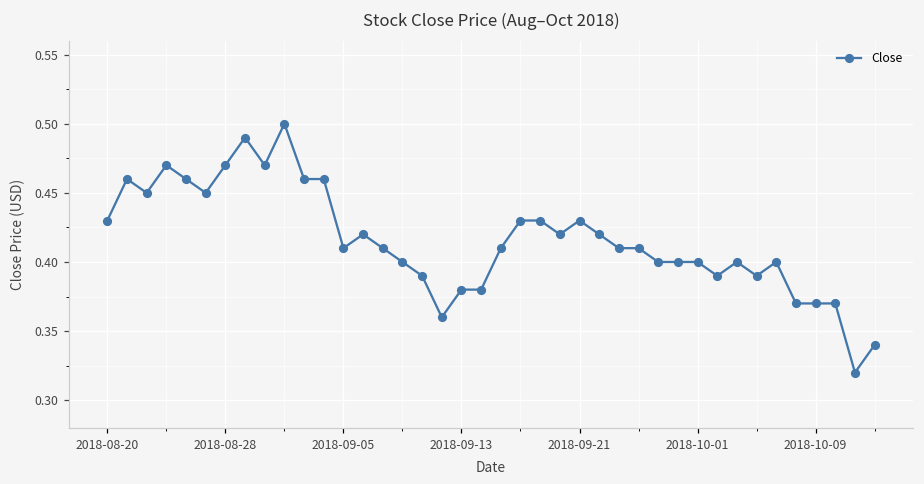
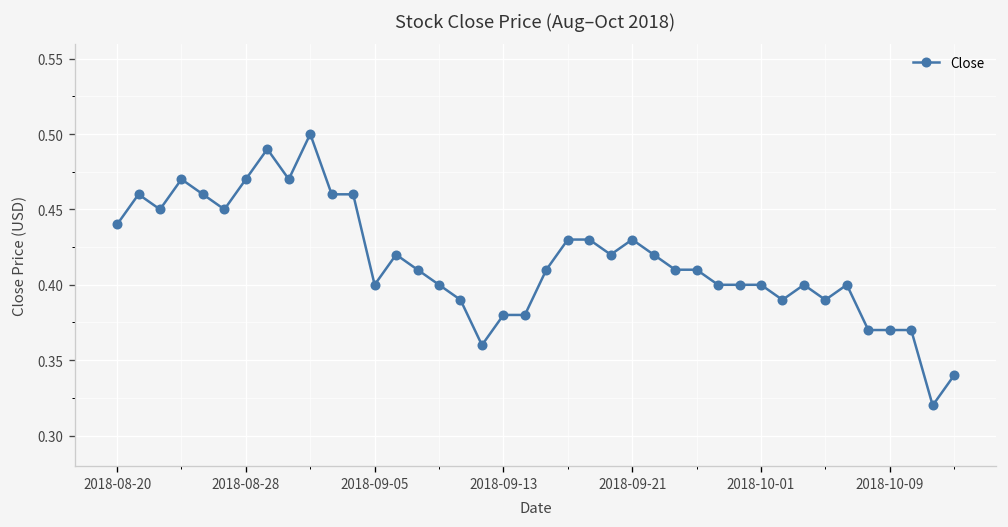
  {
-   "2018-08-20": 0.43,
+   "2018-08-20": 0.44,
    "2018-08-28": 0.47,
-   "2018-09-05": 0.41,
+   "2018-09-05": 0.40,
    "2018-09-13": 0.38,
    "2018-09-21": 0.43,
    "2018-10-01": 0.40,
    "2018-10-09": 0.37
  }
